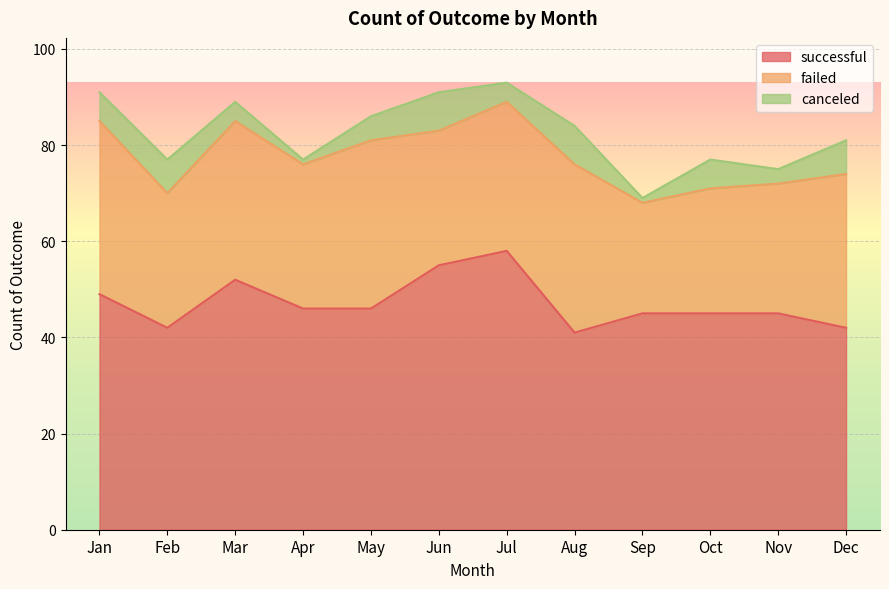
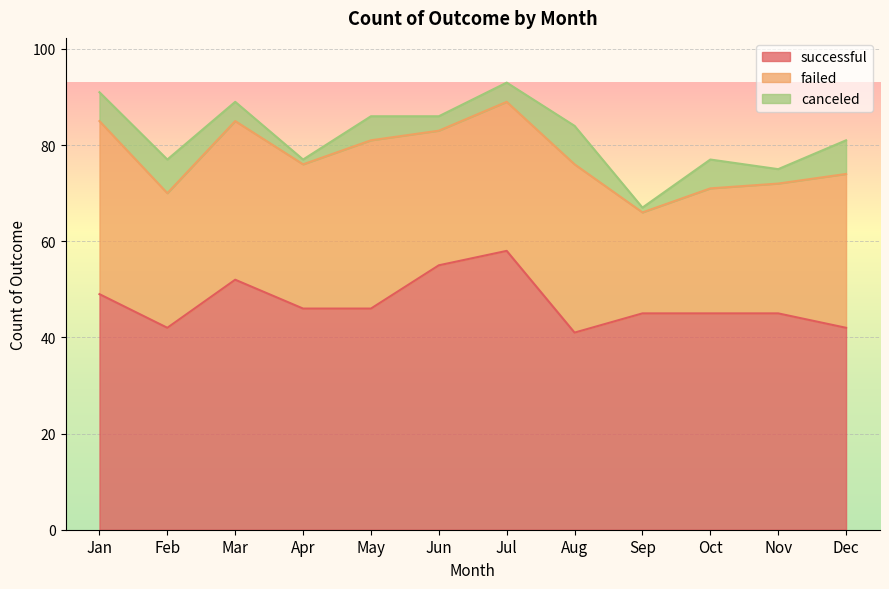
  {
    "successful": {
      "Jan": 49,
      "Feb": 42,
      "Mar": 52,
      "Apr": 46,
      "May": 46,
      "Jun": 55,
      "Jul": 58,
      "Aug": 41,
      "Sep": 45,
      "Oct": 45,
      "Nov": 45,
      "Dec": 42
    },
    "failed": {
      "Jan": 36,
      "Feb": 28,
      "Mar": 33,
      "Apr": 30,
      "May": 35,
      "Jun": 28,
      "Jul": 31,
      "Aug": 35,
-     "Sep": 23,
+     "Sep": 21,
      "Oct": 26,
      "Nov": 27,
      "Dec": 32
    },
    "canceled": {
      "Jan": 6,
      "Feb": 7,
      "Mar": 4,
      "Apr": 1,
      "May": 5,
-     "Jun": 8,
+     "Jun": 3,
      "Jul": 4,
      "Aug": 8,
      "Sep": 1,
      "Oct": 6,
      "Nov": 3,
      "Dec": 7
    }
  }
